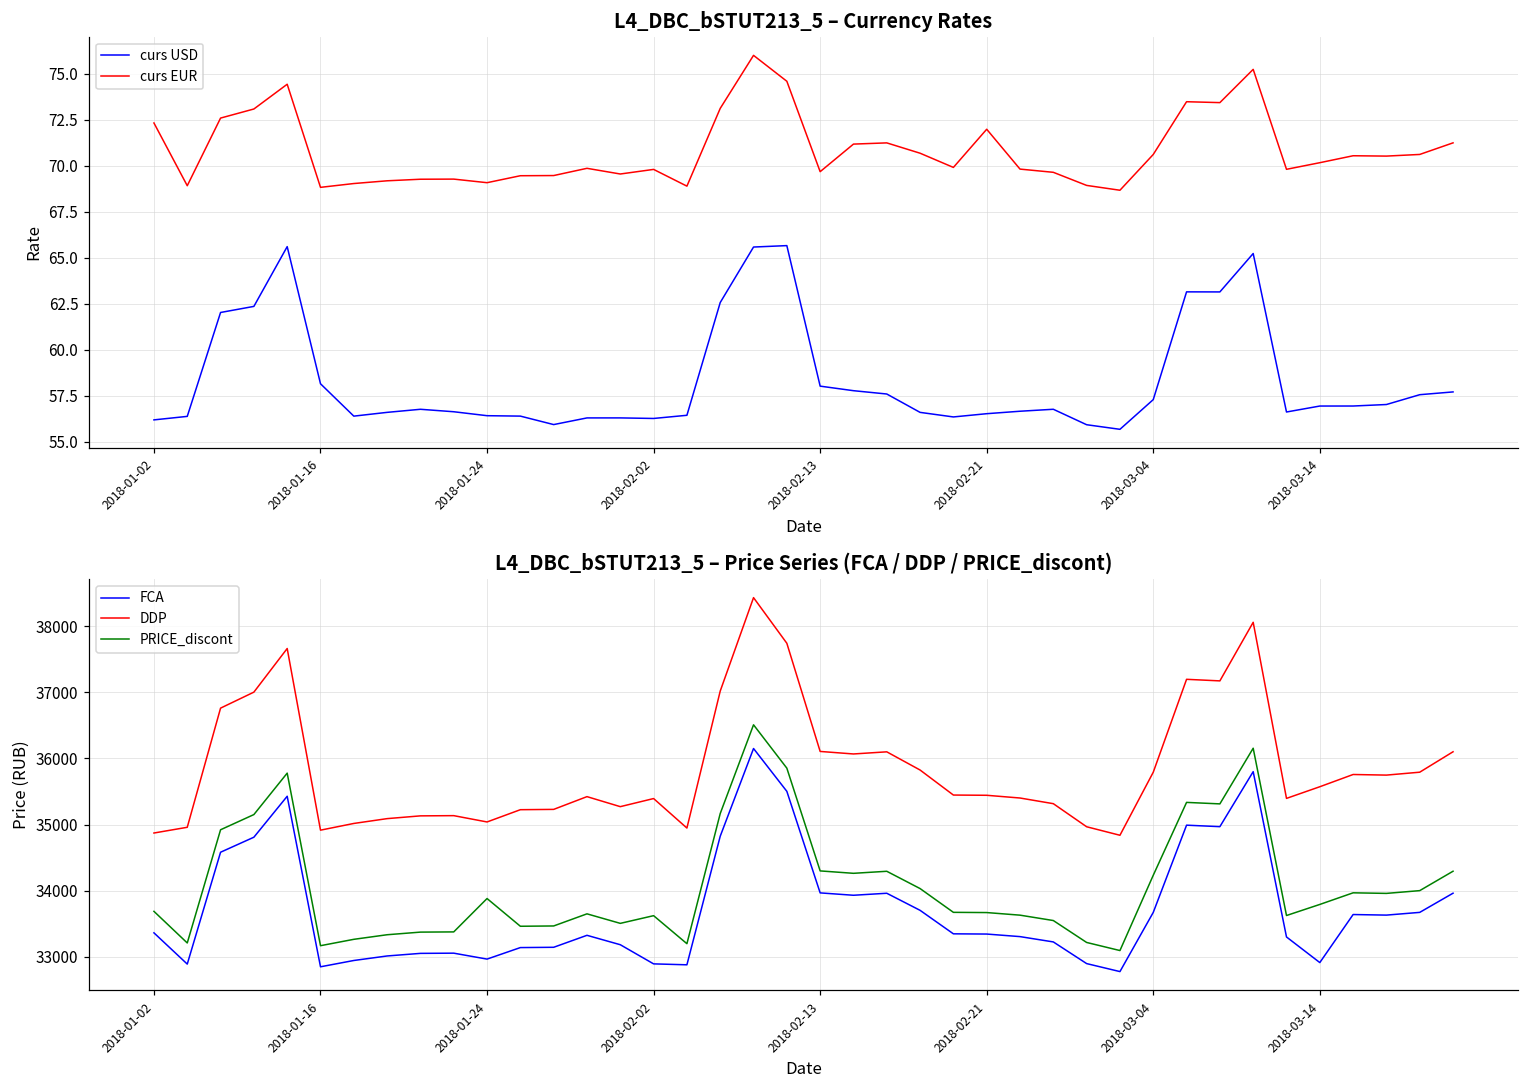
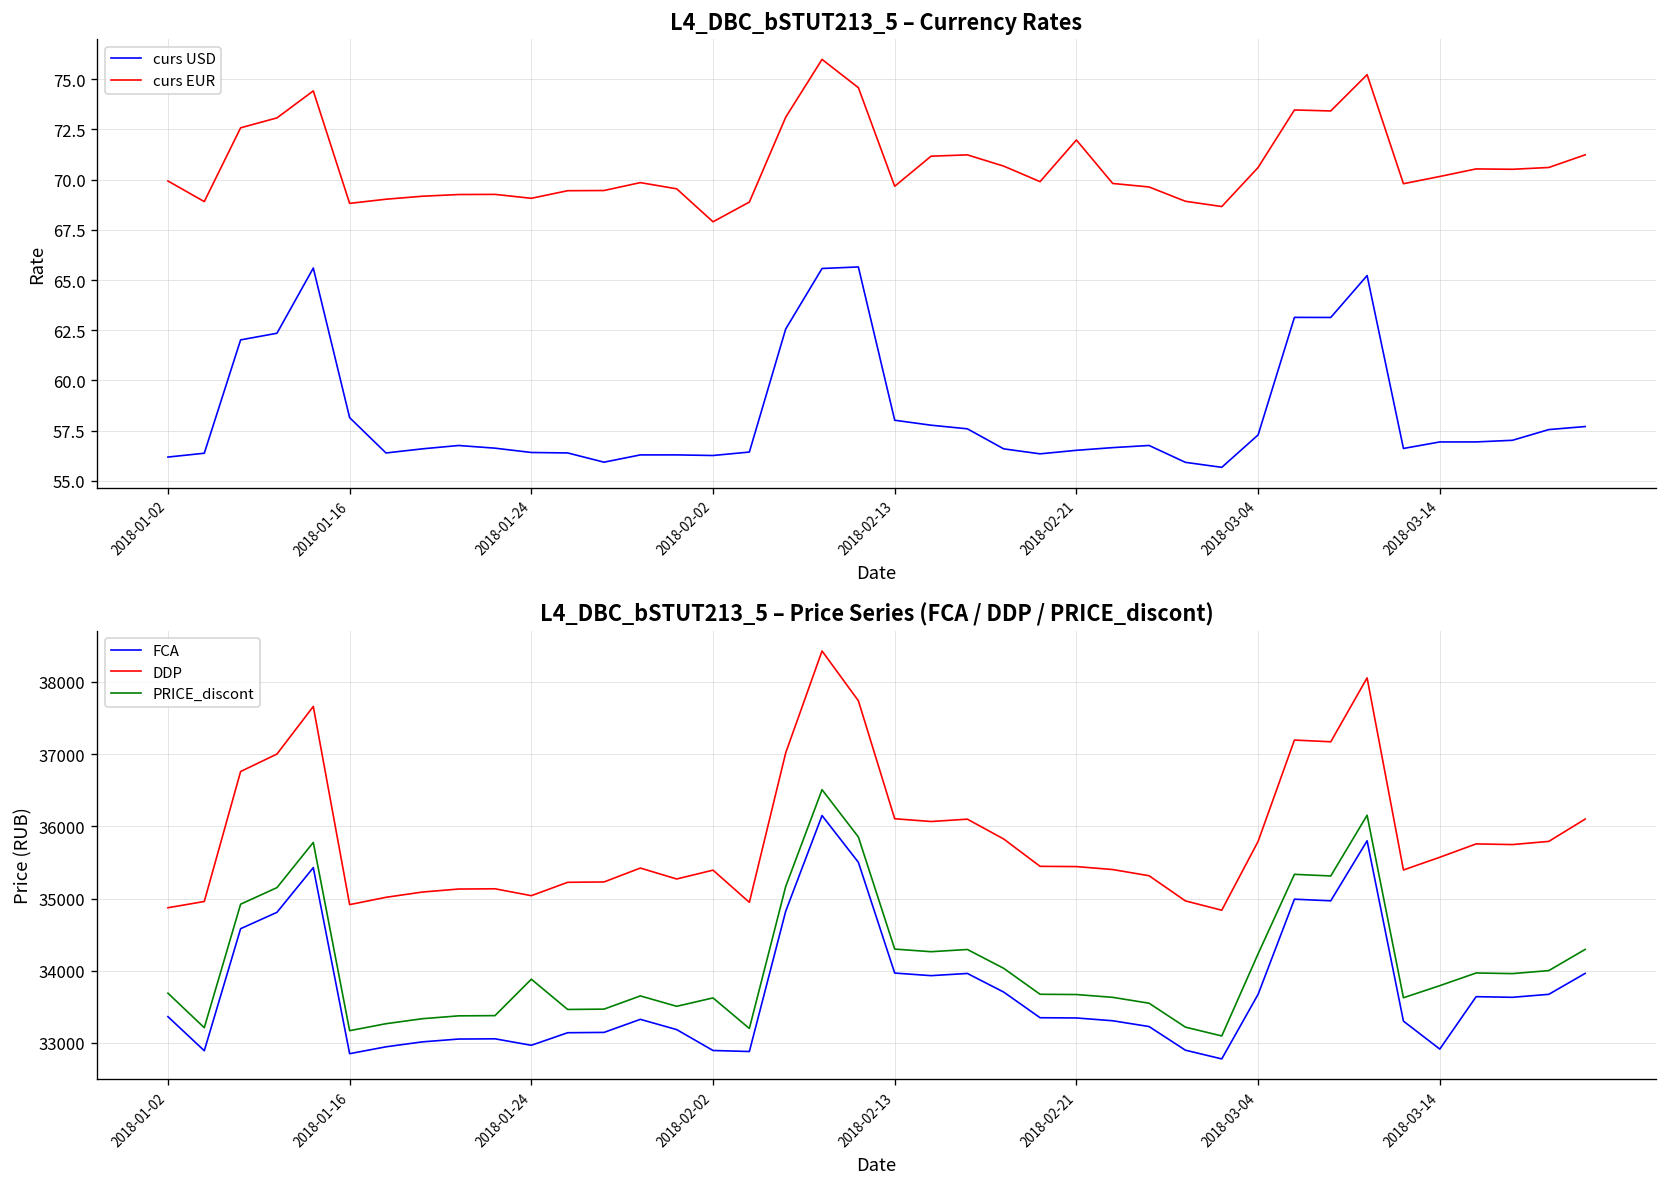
  {
    "L4_DBC_bSTUT213_5 – Currency Rates": {
      "curs USD": {
        "2018-01-02": 56.2,
        "2018-01-16": 58.1,
        "2018-01-24": 56.4,
        "2018-02-02": 56.3,
        "2018-02-13": 58.0,
        "2018-02-21": 56.5,
        "2018-03-04": 57.3,
        "2018-03-14": 56.9
      },
      "curs EUR": {
-       "2018-01-02": 72.3,
+       "2018-01-02": 69.9,
        "2018-01-16": 68.8,
        "2018-01-24": 69.1,
-       "2018-02-02": 69.8,
+       "2018-02-02": 67.9,
        "2018-02-13": 69.7,
        "2018-02-21": 72.0,
        "2018-03-04": 70.6,
        "2018-03-14": 70.2
      }
    },
    "L4_DBC_bSTUT213_5 – Price Series (FCA / DDP / PRICE_discont)": {
      "FCA": {
        "2018-01-02": 33400,
        "2018-01-16": 32900,
        "2018-01-24": 33000,
        "2018-02-02": 32900,
        "2018-02-13": 34000,
        "2018-02-21": 33300,
        "2018-03-04": 33700,
        "2018-03-14": 32900
      },
      "DDP": {
        "2018-01-02": 34900,
        "2018-01-16": 34900,
        "2018-01-24": 35000,
        "2018-02-02": 35400,
        "2018-02-13": 36100,
        "2018-02-21": 35400,
        "2018-03-04": 35800,
        "2018-03-14": 35600
      },
      "PRICE_discont": {
        "2018-01-02": 33700,
        "2018-01-16": 33200,
        "2018-01-24": 33900,
        "2018-02-02": 33600,
        "2018-02-13": 34300,
        "2018-02-21": 33700,
        "2018-03-04": 34200,
        "2018-03-14": 33800
      }
    }
  }
